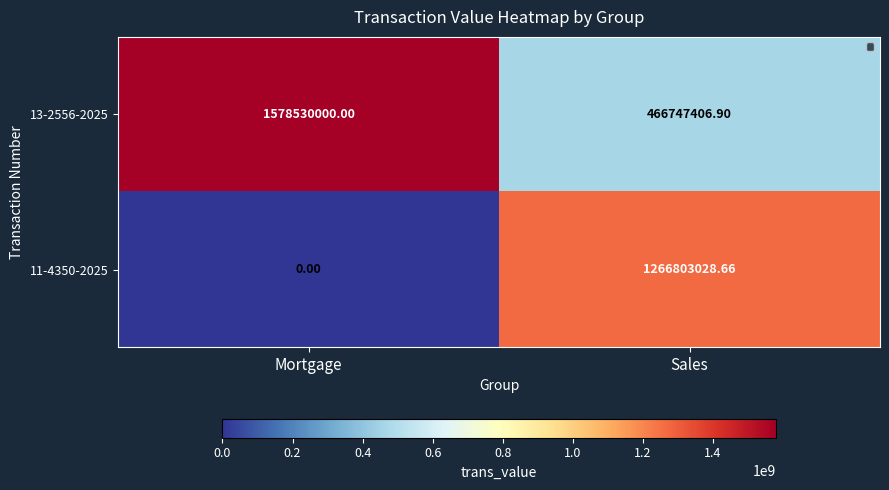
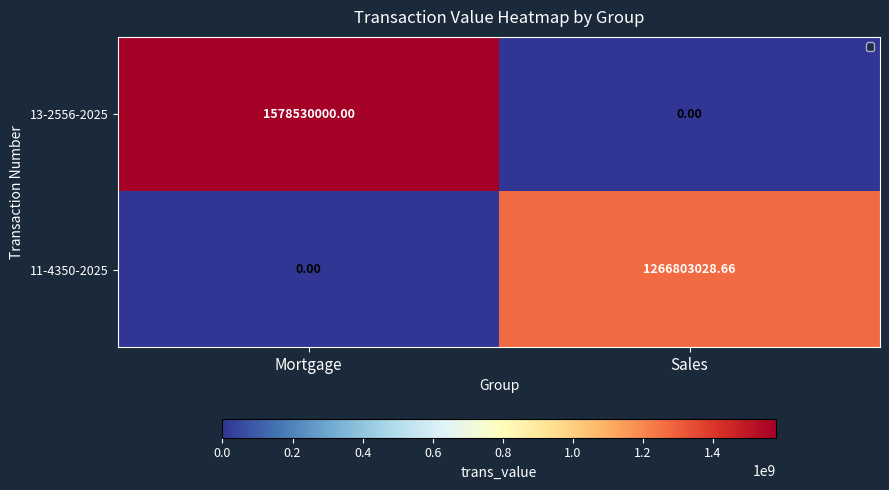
  {
    "13-2556-2025": {
      "Mortgage": 1578530000.00,
-     "Sales": 466747406.90
+     "Sales": 0.00
    },
    "11-4350-2025": {
      "Mortgage": 0.00,
      "Sales": 1266803028.66
    }
  }
